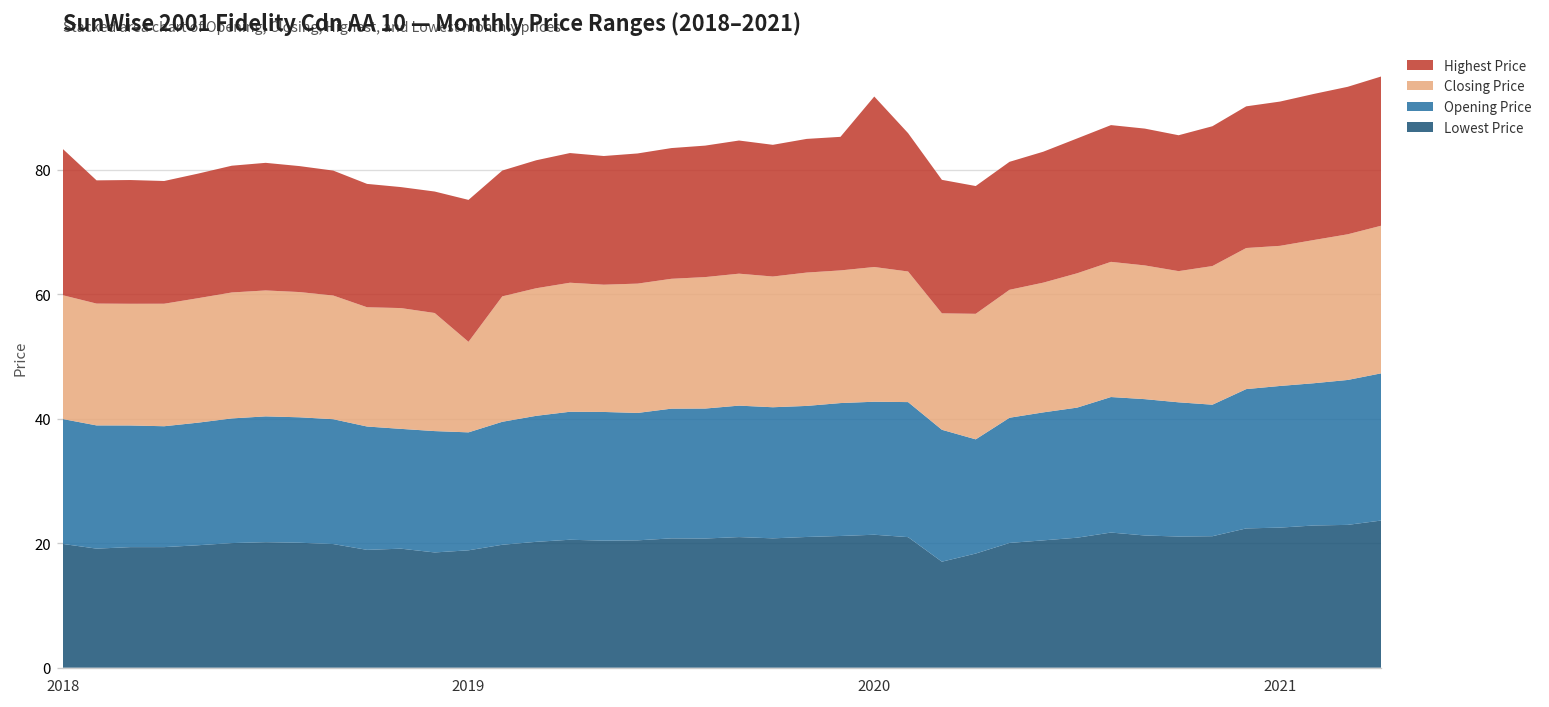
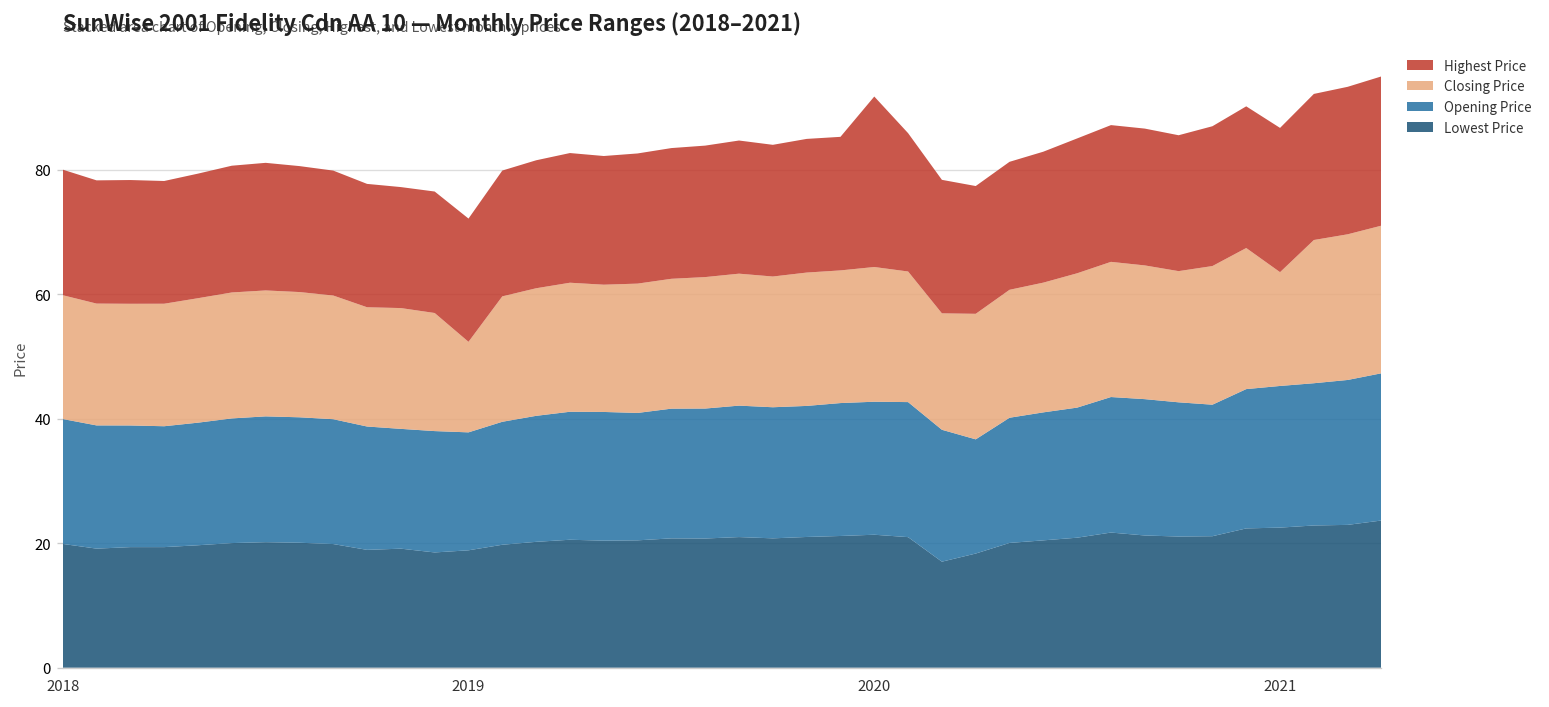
  {
    "Closing Price": {
      "2018": 20,
      "2019": 15,
      "2020": 22,
-     "2021": 23
+     "2021": 18
    },
    "Highest Price": {
-     "2018": 23,
-     "2019": 23,
+     "2018": 20,
+     "2019": 20,
      "2020": 27,
      "2021": 23
    }
  }
